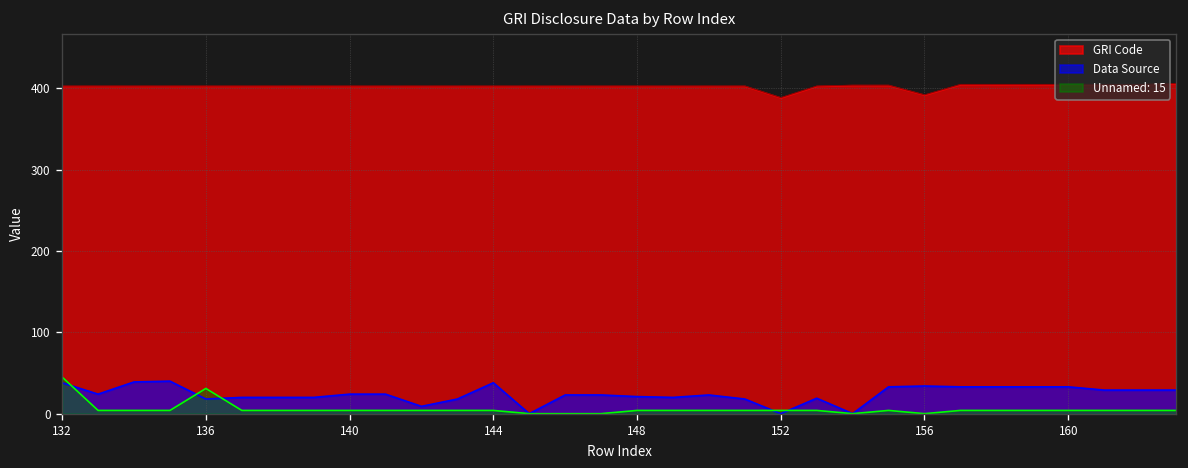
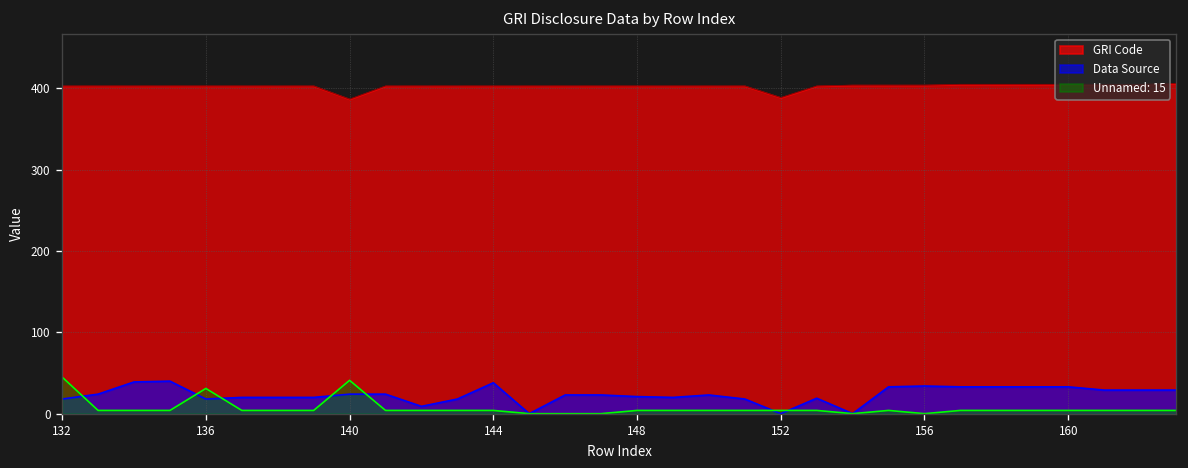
  {
    "GRI Code": {
      "132": 400,
      "136": 400,
-     "140": 400,
+     "140": 390,
      "144": 400,
      "148": 400,
      "152": 390,
-     "156": 390
+     "156": 400
    },
    "Data Source": {
-     "132": 40,
+     "132": 20,
      "136": 20,
      "140": 20,
      "144": 40,
      "148": 20,
      "152": 0,
      "156": 30,
      "160": 30
    },
    "Unnamed: 15": {
      "132": 50,
      "136": 30,
-     "140": 0,
+     "140": 40,
      "144": 0,
      "148": 0,
      "152": 0,
      "156": 0,
      "160": 0
    }
  }
